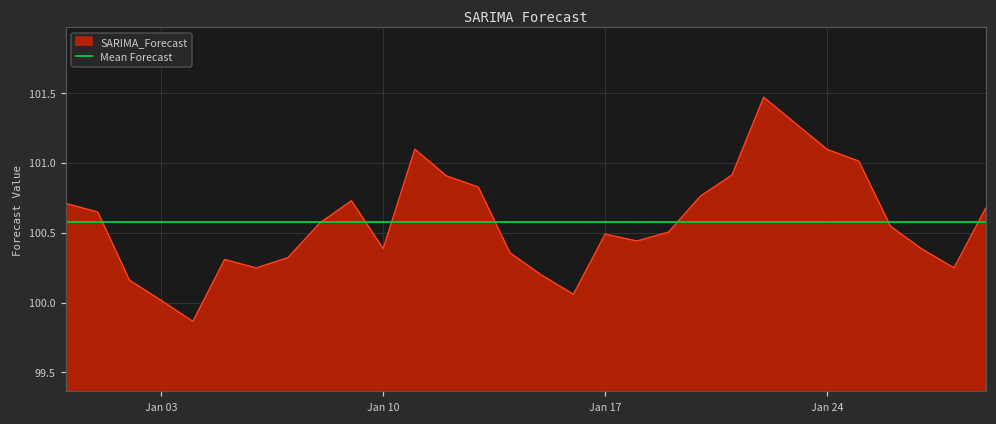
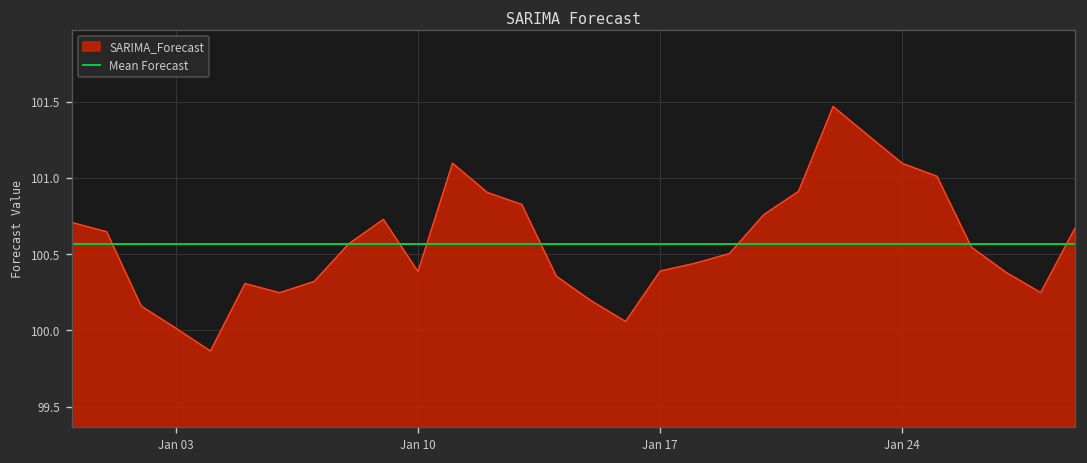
  {
    "Jan 03": 100.01,
    "Jan 10": 100.39,
-   "Jan 17": 100.49,
+   "Jan 17": 100.39,
    "Jan 24": 101.10
  }
